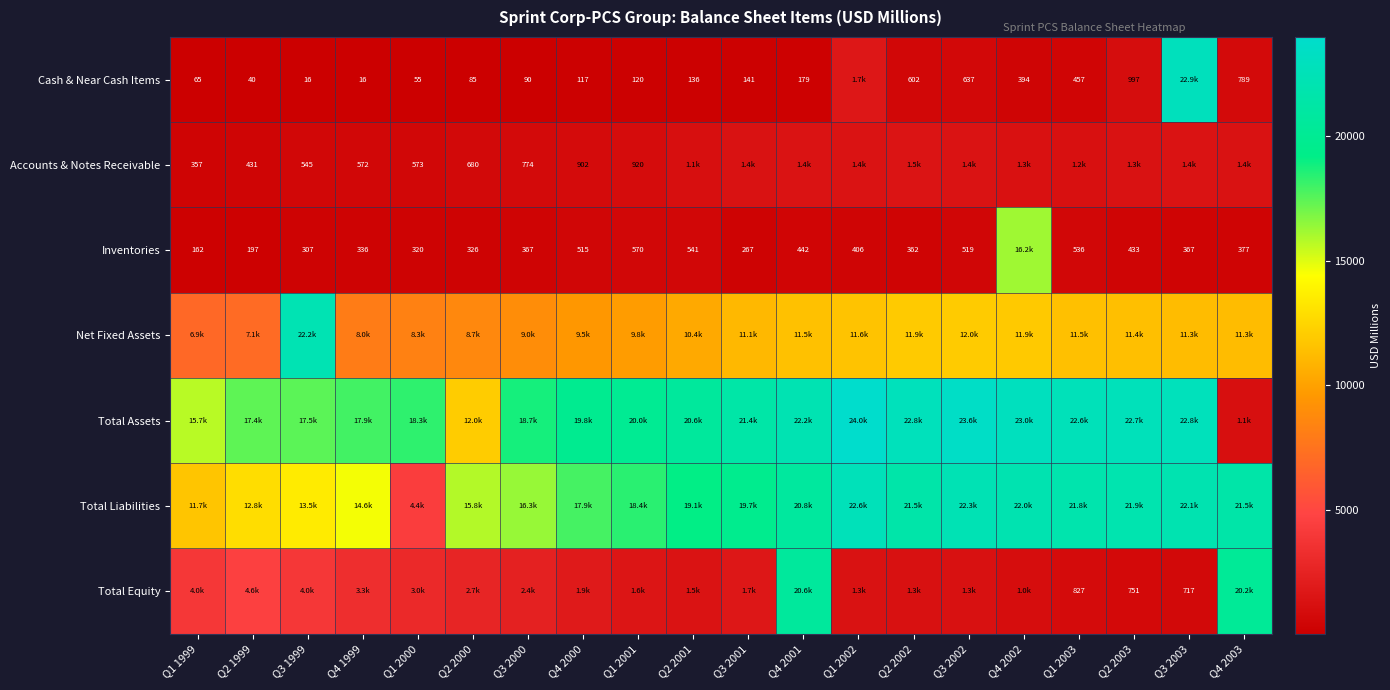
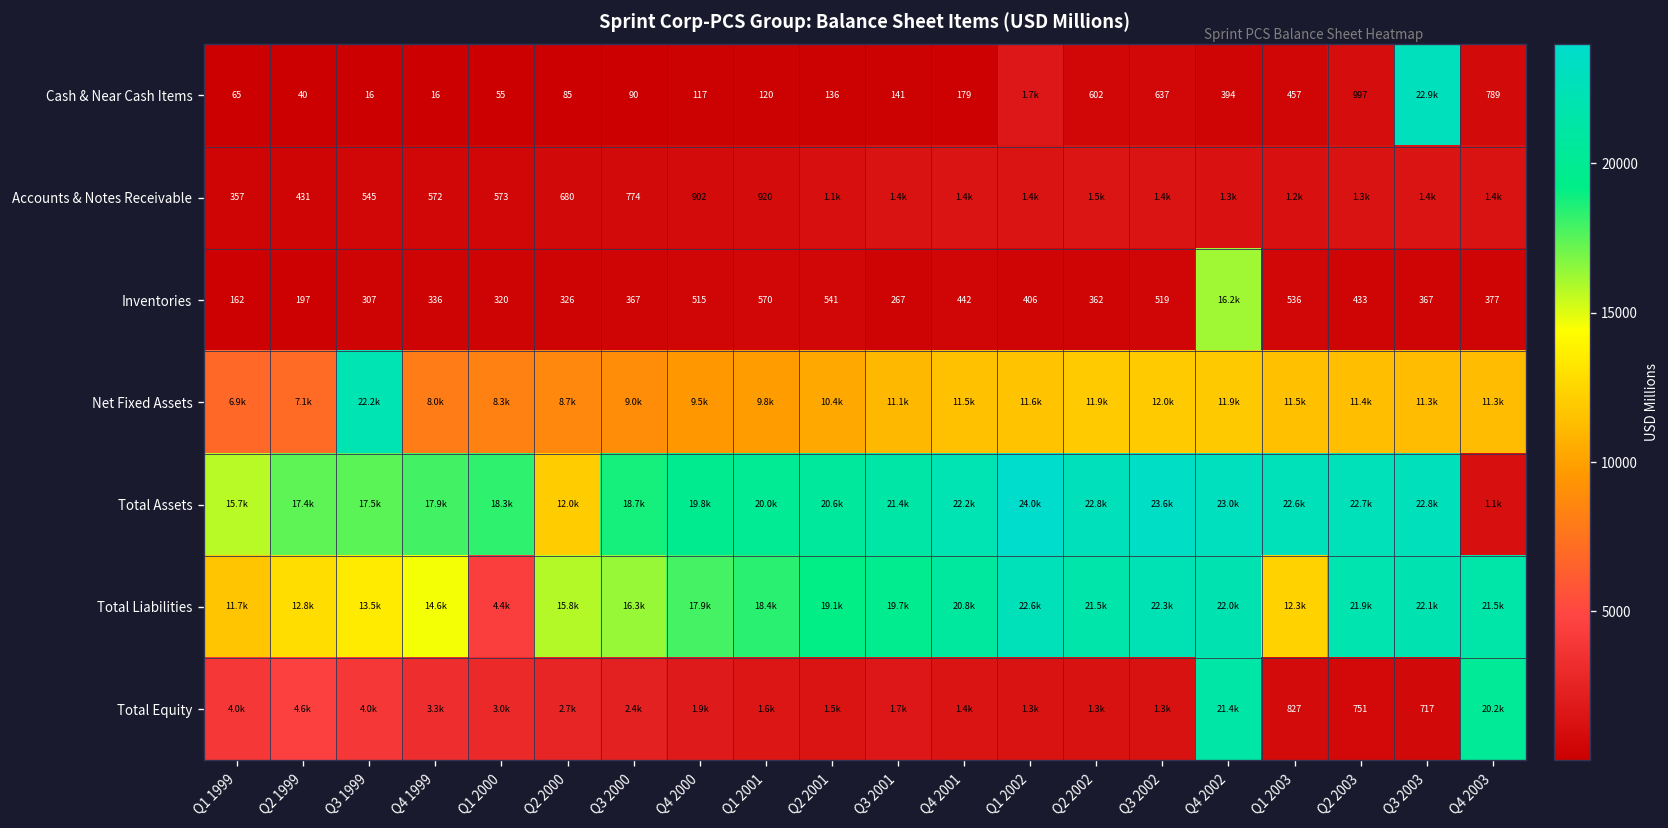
  {
    "Cash & Near Cash Items": {
      "Q1 1999": "65",
      "Q2 1999": "40",
      "Q3 1999": "16",
      "Q4 1999": "16",
      "Q1 2000": "55",
      "Q2 2000": "85",
      "Q3 2000": "90",
      "Q4 2000": "117",
      "Q1 2001": "120",
      "Q2 2001": "136",
      "Q3 2001": "141",
      "Q4 2001": "179",
      "Q1 2002": "1.7k",
      "Q2 2002": "602",
      "Q3 2002": "637",
      "Q4 2002": "394",
      "Q1 2003": "457",
      "Q2 2003": "997",
      "Q3 2003": "22.9k",
      "Q4 2003": "789"
    },
    "Accounts & Notes Receivable": {
      "Q1 1999": "357",
      "Q2 1999": "431",
      "Q3 1999": "545",
      "Q4 1999": "572",
      "Q1 2000": "573",
      "Q2 2000": "680",
      "Q3 2000": "774",
      "Q4 2000": "902",
      "Q1 2001": "920",
      "Q2 2001": "1.1k",
      "Q3 2001": "1.4k",
      "Q4 2001": "1.4k",
      "Q1 2002": "1.4k",
      "Q2 2002": "1.5k",
      "Q3 2002": "1.4k",
      "Q4 2002": "1.3k",
      "Q1 2003": "1.2k",
      "Q2 2003": "1.3k",
      "Q3 2003": "1.4k",
      "Q4 2003": "1.4k"
    },
    "Inventories": {
      "Q1 1999": "162",
      "Q2 1999": "197",
      "Q3 1999": "307",
      "Q4 1999": "336",
      "Q1 2000": "320",
      "Q2 2000": "326",
      "Q3 2000": "367",
      "Q4 2000": "515",
      "Q1 2001": "570",
      "Q2 2001": "541",
      "Q3 2001": "267",
      "Q4 2001": "442",
      "Q1 2002": "406",
      "Q2 2002": "362",
      "Q3 2002": "519",
      "Q4 2002": "16.2k",
      "Q1 2003": "536",
      "Q2 2003": "433",
      "Q3 2003": "367",
      "Q4 2003": "377"
    },
    "Net Fixed Assets": {
      "Q1 1999": "6.9k",
      "Q2 1999": "7.1k",
      "Q3 1999": "22.2k",
      "Q4 1999": "8.0k",
      "Q1 2000": "8.3k",
      "Q2 2000": "8.7k",
      "Q3 2000": "9.0k",
      "Q4 2000": "9.5k",
      "Q1 2001": "9.8k",
      "Q2 2001": "10.4k",
      "Q3 2001": "11.1k",
      "Q4 2001": "11.5k",
      "Q1 2002": "11.6k",
      "Q2 2002": "11.9k",
      "Q3 2002": "12.0k",
      "Q4 2002": "11.9k",
      "Q1 2003": "11.5k",
      "Q2 2003": "11.4k",
      "Q3 2003": "11.3k",
      "Q4 2003": "11.3k"
    },
    "Total Assets": {
      "Q1 1999": "15.7k",
      "Q2 1999": "17.4k",
      "Q3 1999": "17.5k",
      "Q4 1999": "17.9k",
      "Q1 2000": "18.3k",
      "Q2 2000": "12.0k",
      "Q3 2000": "18.7k",
      "Q4 2000": "19.8k",
      "Q1 2001": "20.0k",
      "Q2 2001": "20.6k",
      "Q3 2001": "21.4k",
      "Q4 2001": "22.2k",
      "Q1 2002": "24.0k",
      "Q2 2002": "22.8k",
      "Q3 2002": "23.6k",
      "Q4 2002": "23.0k",
      "Q1 2003": "22.6k",
      "Q2 2003": "22.7k",
      "Q3 2003": "22.8k",
      "Q4 2003": "1.1k"
    },
    "Total Liabilities": {
      "Q1 1999": "11.7k",
      "Q2 1999": "12.8k",
      "Q3 1999": "13.5k",
      "Q4 1999": "14.6k",
      "Q1 2000": "4.4k",
      "Q2 2000": "15.8k",
      "Q3 2000": "16.3k",
      "Q4 2000": "17.9k",
      "Q1 2001": "18.4k",
      "Q2 2001": "19.1k",
      "Q3 2001": "19.7k",
      "Q4 2001": "20.8k",
      "Q1 2002": "22.6k",
      "Q2 2002": "21.5k",
      "Q3 2002": "22.3k",
      "Q4 2002": "22.0k",
-     "Q1 2003": "21.8k",
+     "Q1 2003": "12.3k",
      "Q2 2003": "21.9k",
      "Q3 2003": "22.1k",
      "Q4 2003": "21.5k"
    },
    "Total Equity": {
      "Q1 1999": "4.0k",
      "Q2 1999": "4.6k",
      "Q3 1999": "4.0k",
      "Q4 1999": "3.3k",
      "Q1 2000": "3.0k",
      "Q2 2000": "2.7k",
      "Q3 2000": "2.4k",
      "Q4 2000": "1.9k",
      "Q1 2001": "1.6k",
      "Q2 2001": "1.5k",
      "Q3 2001": "1.7k",
-     "Q4 2001": "20.6k",
+     "Q4 2001": "1.4k",
      "Q1 2002": "1.3k",
      "Q2 2002": "1.3k",
      "Q3 2002": "1.3k",
-     "Q4 2002": "1.0k",
+     "Q4 2002": "21.4k",
      "Q1 2003": "827",
      "Q2 2003": "751",
      "Q3 2003": "717",
      "Q4 2003": "20.2k"
    }
  }
